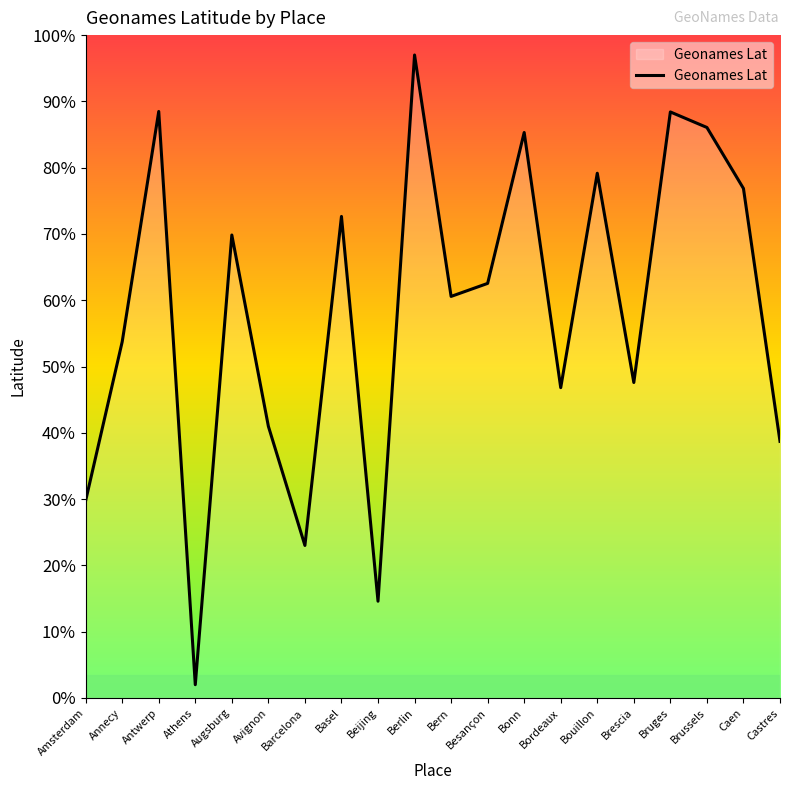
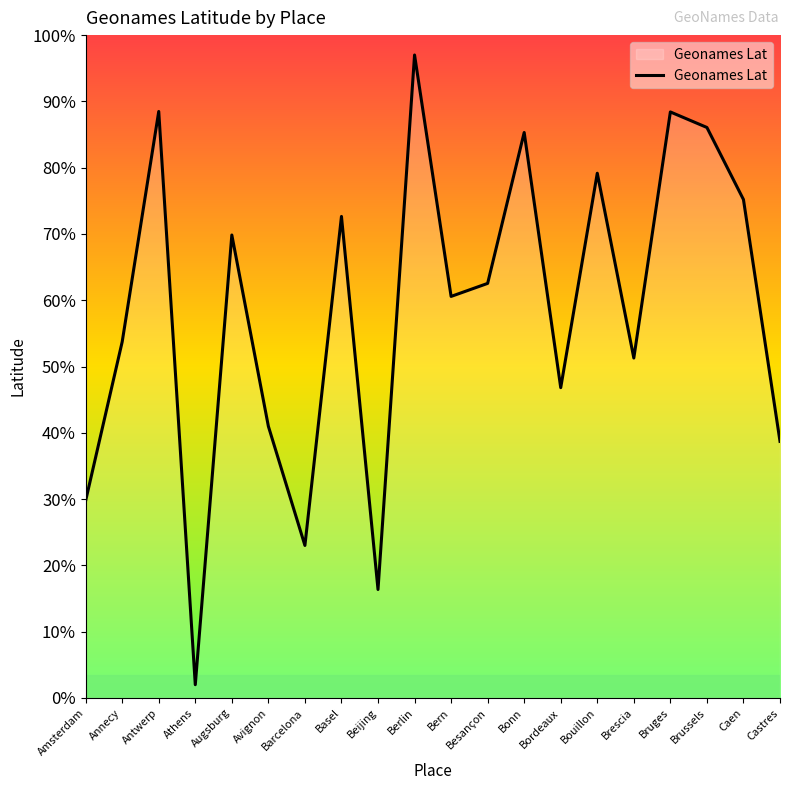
  {
    "Amsterdam": "30%",
    "Annecy": "54%",
    "Antwerp": "88%",
    "Augsburg": "70%",
    "Avignon": "41%",
    "Barcelona": "23%",
    "Basel": "73%",
-   "Beijing": "15%",
+   "Beijing": "16%",
    "Berlin": "97%",
    "Bern": "61%",
    "Besançon": "63%",
    "Bonn": "85%",
    "Bordeaux": "47%",
    "Bouillon": "79%",
-   "Brescia": "48%",
+   "Brescia": "51%",
    "Bruges": "88%",
    "Brussels": "86%",
-   "Caen": "77%",
+   "Caen": "75%",
    "Castres": "39%"
  }
